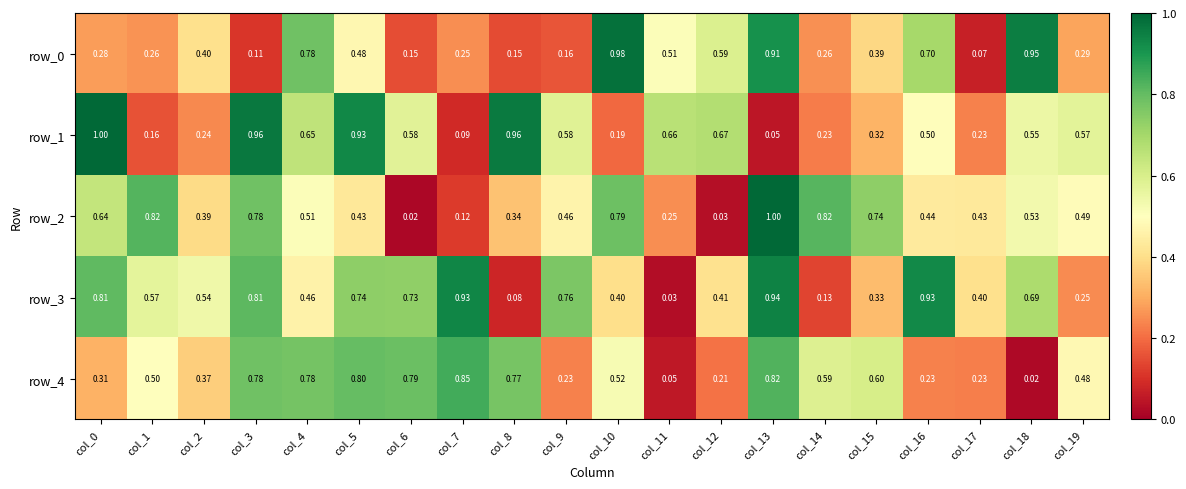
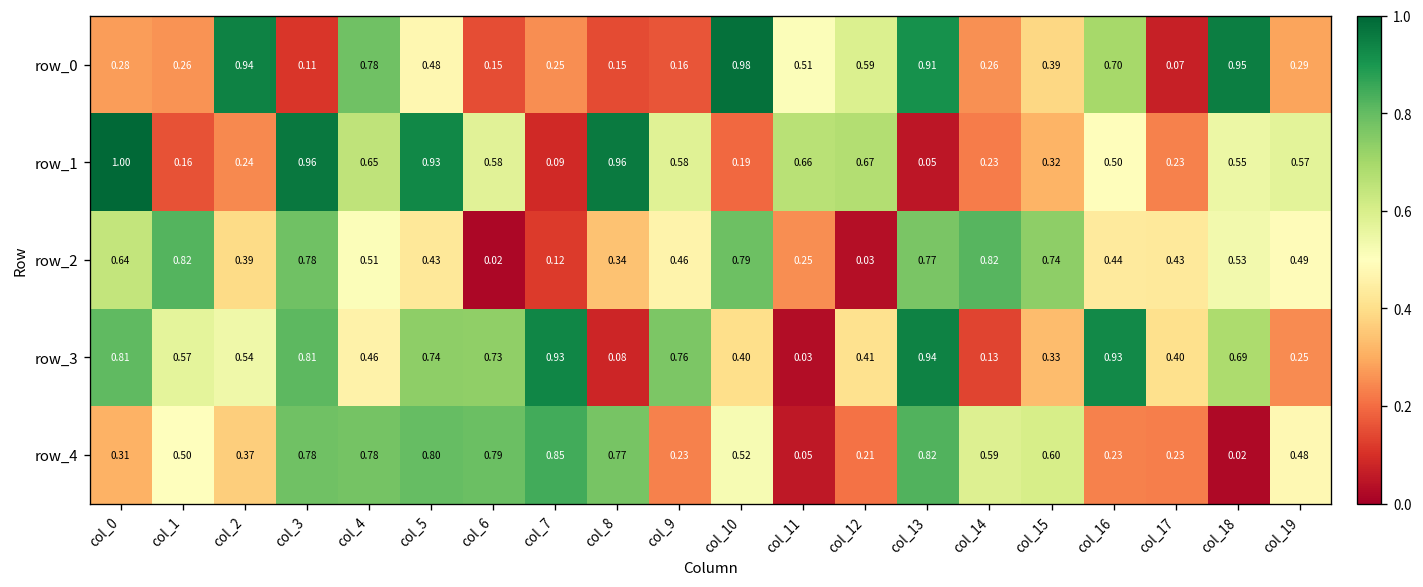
  {
    "row_0": {
      "col_0": 0.28,
      "col_1": 0.26,
-     "col_2": 0.40,
+     "col_2": 0.94,
      "col_3": 0.11,
      "col_4": 0.78,
      "col_5": 0.48,
      "col_6": 0.15,
      "col_7": 0.25,
      "col_8": 0.15,
      "col_9": 0.16,
      "col_10": 0.98,
      "col_11": 0.51,
      "col_12": 0.59,
      "col_13": 0.91,
      "col_14": 0.26,
      "col_15": 0.39,
      "col_16": 0.70,
      "col_17": 0.07,
      "col_18": 0.95,
      "col_19": 0.29
    },
    "row_1": {
      "col_0": 1.00,
      "col_1": 0.16,
      "col_2": 0.24,
      "col_3": 0.96,
      "col_4": 0.65,
      "col_5": 0.93,
      "col_6": 0.58,
      "col_7": 0.09,
      "col_8": 0.96,
      "col_9": 0.58,
      "col_10": 0.19,
      "col_11": 0.66,
      "col_12": 0.67,
      "col_13": 0.05,
      "col_14": 0.23,
      "col_15": 0.32,
      "col_16": 0.50,
      "col_17": 0.23,
      "col_18": 0.55,
      "col_19": 0.57
    },
    "row_2": {
      "col_0": 0.64,
      "col_1": 0.82,
      "col_2": 0.39,
      "col_3": 0.78,
      "col_4": 0.51,
      "col_5": 0.43,
      "col_6": 0.02,
      "col_7": 0.12,
      "col_8": 0.34,
      "col_9": 0.46,
      "col_10": 0.79,
      "col_11": 0.25,
      "col_12": 0.03,
-     "col_13": 1.00,
+     "col_13": 0.77,
      "col_14": 0.82,
      "col_15": 0.74,
      "col_16": 0.44,
      "col_17": 0.43,
      "col_18": 0.53,
      "col_19": 0.49
    },
    "row_3": {
      "col_0": 0.81,
      "col_1": 0.57,
      "col_2": 0.54,
      "col_3": 0.81,
      "col_4": 0.46,
      "col_5": 0.74,
      "col_6": 0.73,
      "col_7": 0.93,
      "col_8": 0.08,
      "col_9": 0.76,
      "col_10": 0.40,
      "col_11": 0.03,
      "col_12": 0.41,
      "col_13": 0.94,
      "col_14": 0.13,
      "col_15": 0.33,
      "col_16": 0.93,
      "col_17": 0.40,
      "col_18": 0.69,
      "col_19": 0.25
    },
    "row_4": {
      "col_0": 0.31,
      "col_1": 0.50,
      "col_2": 0.37,
      "col_3": 0.78,
      "col_4": 0.78,
      "col_5": 0.80,
      "col_6": 0.79,
      "col_7": 0.85,
      "col_8": 0.77,
      "col_9": 0.23,
      "col_10": 0.52,
      "col_11": 0.05,
      "col_12": 0.21,
      "col_13": 0.82,
      "col_14": 0.59,
      "col_15": 0.60,
      "col_16": 0.23,
      "col_17": 0.23,
      "col_18": 0.02,
      "col_19": 0.48
    }
  }
